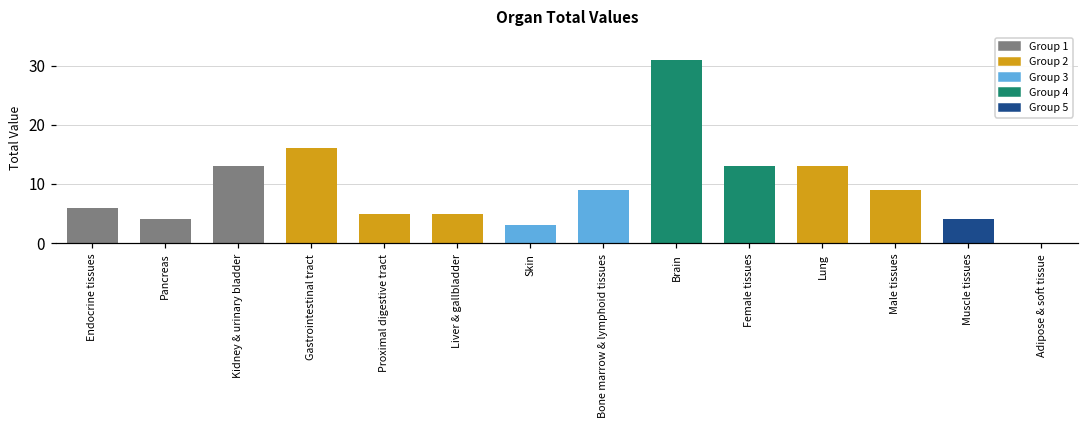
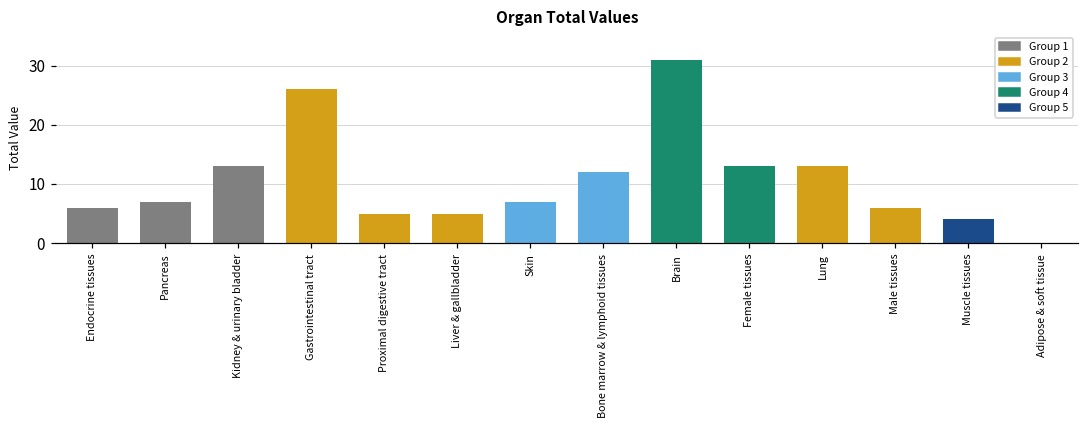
  {
    "Endocrine tissues": 6,
-   "Pancreas": 4,
+   "Pancreas": 7,
    "Kidney & urinary bladder": 13,
-   "Gastrointestinal tract": 16,
+   "Gastrointestinal tract": 26,
    "Proximal digestive tract": 5,
    "Liver & gallbladder": 5,
-   "Skin": 3,
-   "Bone marrow & lymphoid tissues": 9,
+   "Skin": 7,
+   "Bone marrow & lymphoid tissues": 12,
    "Brain": 31,
    "Female tissues": 13,
    "Lung": 13,
-   "Male tissues": 9,
+   "Male tissues": 6,
    "Muscle tissues": 4,
    "Adipose & soft tissue": 0
  }
